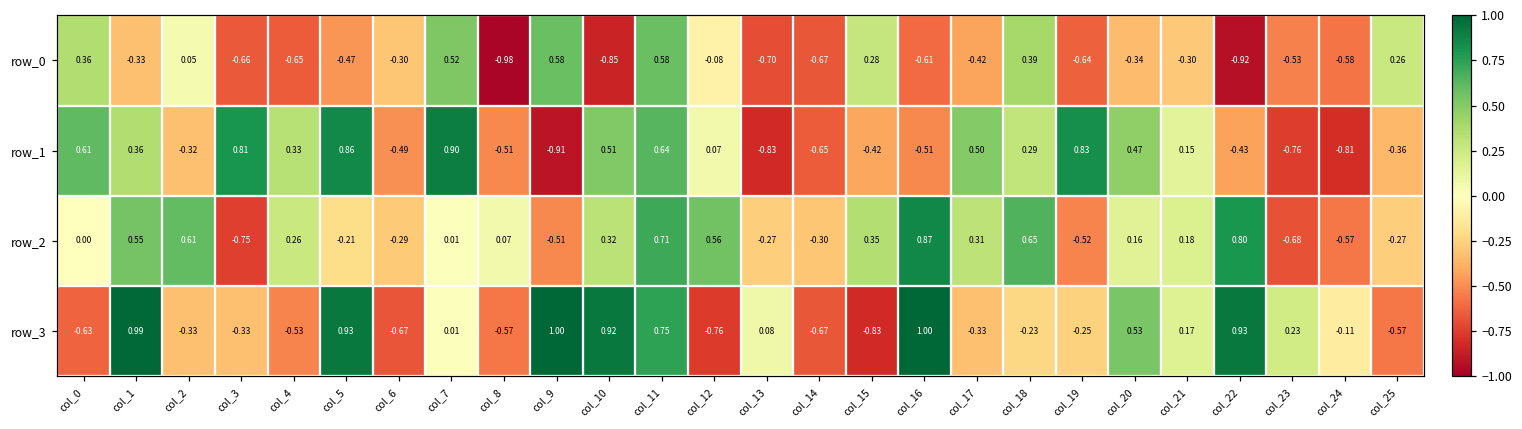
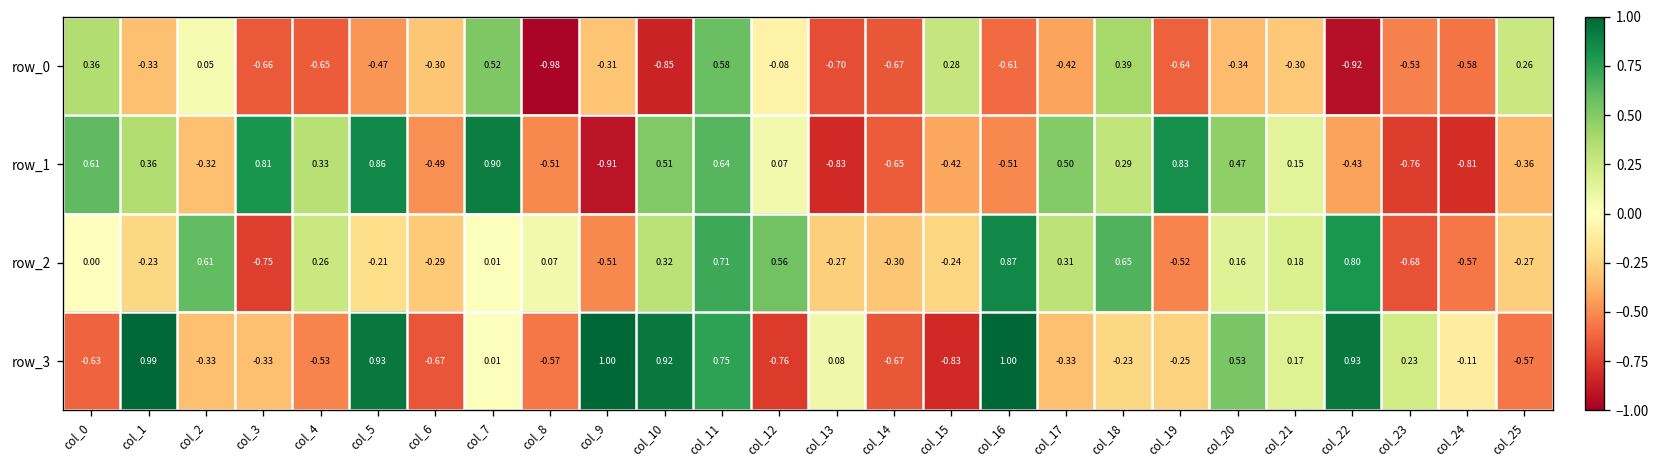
  {
    "row_0": {
      "col_0": 0.36,
      "col_1": -0.33,
      "col_2": 0.05,
      "col_3": -0.66,
      "col_4": -0.65,
      "col_5": -0.47,
      "col_6": -0.30,
      "col_7": 0.52,
      "col_8": -0.98,
-     "col_9": 0.58,
+     "col_9": -0.31,
      "col_10": -0.85,
      "col_11": 0.58,
      "col_12": -0.08,
      "col_13": -0.70,
      "col_14": -0.67,
      "col_15": 0.28,
      "col_16": -0.61,
      "col_17": -0.42,
      "col_18": 0.39,
      "col_19": -0.64,
      "col_20": -0.34,
      "col_21": -0.30,
      "col_22": -0.92,
      "col_23": -0.53,
      "col_24": -0.58,
      "col_25": 0.26
    },
    "row_1": {
      "col_0": 0.61,
      "col_1": 0.36,
      "col_2": -0.32,
      "col_3": 0.81,
      "col_4": 0.33,
      "col_5": 0.86,
      "col_6": -0.49,
      "col_7": 0.90,
      "col_8": -0.51,
      "col_9": -0.91,
      "col_10": 0.51,
      "col_11": 0.64,
      "col_12": 0.07,
      "col_13": -0.83,
      "col_14": -0.65,
      "col_15": -0.42,
      "col_16": -0.51,
      "col_17": 0.50,
      "col_18": 0.29,
      "col_19": 0.83,
      "col_20": 0.47,
      "col_21": 0.15,
      "col_22": -0.43,
      "col_23": -0.76,
      "col_24": -0.81,
      "col_25": -0.36
    },
    "row_2": {
      "col_0": 0.00,
-     "col_1": 0.55,
+     "col_1": -0.23,
      "col_2": 0.61,
      "col_3": -0.75,
      "col_4": 0.26,
      "col_5": -0.21,
      "col_6": -0.29,
      "col_7": 0.01,
      "col_8": 0.07,
      "col_9": -0.51,
      "col_10": 0.32,
      "col_11": 0.71,
      "col_12": 0.56,
      "col_13": -0.27,
      "col_14": -0.30,
-     "col_15": 0.35,
+     "col_15": -0.24,
      "col_16": 0.87,
      "col_17": 0.31,
      "col_18": 0.65,
      "col_19": -0.52,
      "col_20": 0.16,
      "col_21": 0.18,
      "col_22": 0.80,
      "col_23": -0.68,
      "col_24": -0.57,
      "col_25": -0.27
    },
    "row_3": {
      "col_0": -0.63,
      "col_1": 0.99,
      "col_2": -0.33,
      "col_3": -0.33,
      "col_4": -0.53,
      "col_5": 0.93,
      "col_6": -0.67,
      "col_7": 0.01,
      "col_8": -0.57,
      "col_9": 1.00,
      "col_10": 0.92,
      "col_11": 0.75,
      "col_12": -0.76,
      "col_13": 0.08,
      "col_14": -0.67,
      "col_15": -0.83,
      "col_16": 1.00,
      "col_17": -0.33,
      "col_18": -0.23,
      "col_19": -0.25,
      "col_20": 0.53,
      "col_21": 0.17,
      "col_22": 0.93,
      "col_23": 0.23,
      "col_24": -0.11,
      "col_25": -0.57
    }
  }
